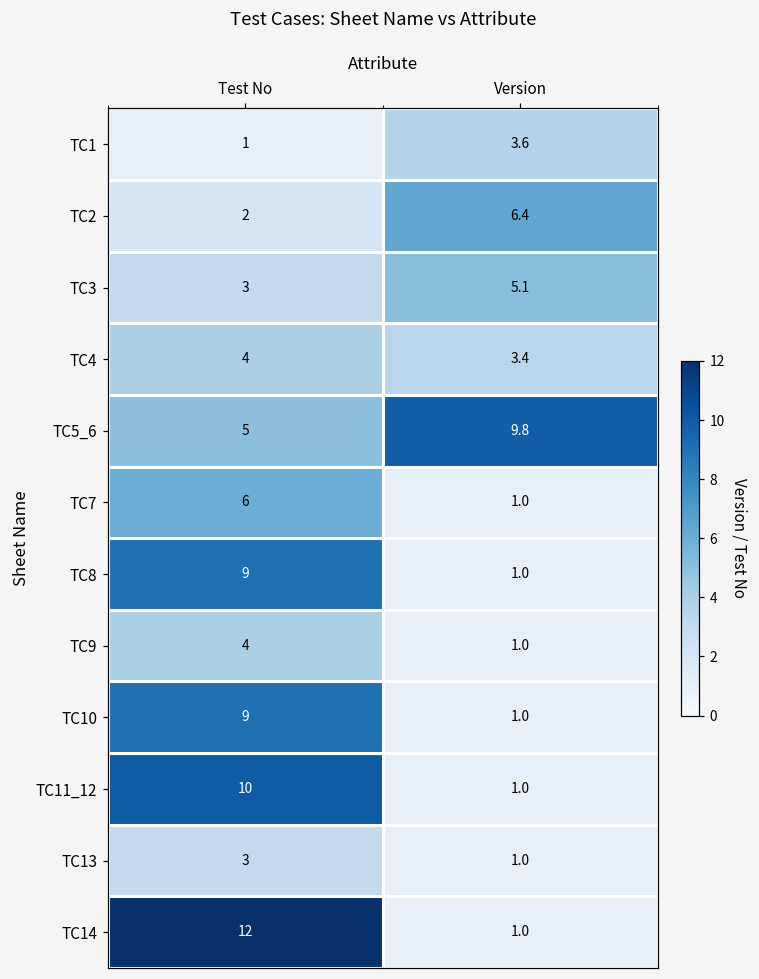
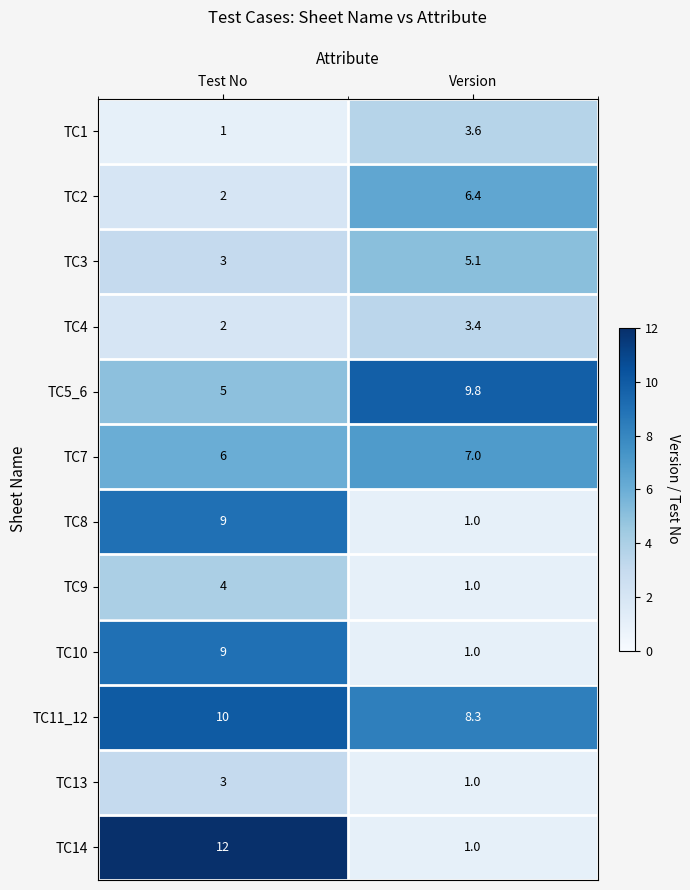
  {
    "TC1": {
      "Test No": 1,
      "Version": 3.6
    },
    "TC2": {
      "Test No": 2,
      "Version": 6.4
    },
    "TC3": {
      "Test No": 3,
      "Version": 5.1
    },
    "TC4": {
-     "Test No": 4,
+     "Test No": 2,
      "Version": 3.4
    },
    "TC5_6": {
      "Test No": 5,
      "Version": 9.8
    },
    "TC7": {
      "Test No": 6,
-     "Version": 1.0
+     "Version": 7.0
    },
    "TC8": {
      "Test No": 9,
      "Version": 1.0
    },
    "TC9": {
      "Test No": 4,
      "Version": 1.0
    },
    "TC10": {
      "Test No": 9,
      "Version": 1.0
    },
    "TC11_12": {
      "Test No": 10,
-     "Version": 1.0
+     "Version": 8.3
    },
    "TC13": {
      "Test No": 3,
      "Version": 1.0
    },
    "TC14": {
      "Test No": 12,
      "Version": 1.0
    }
  }
